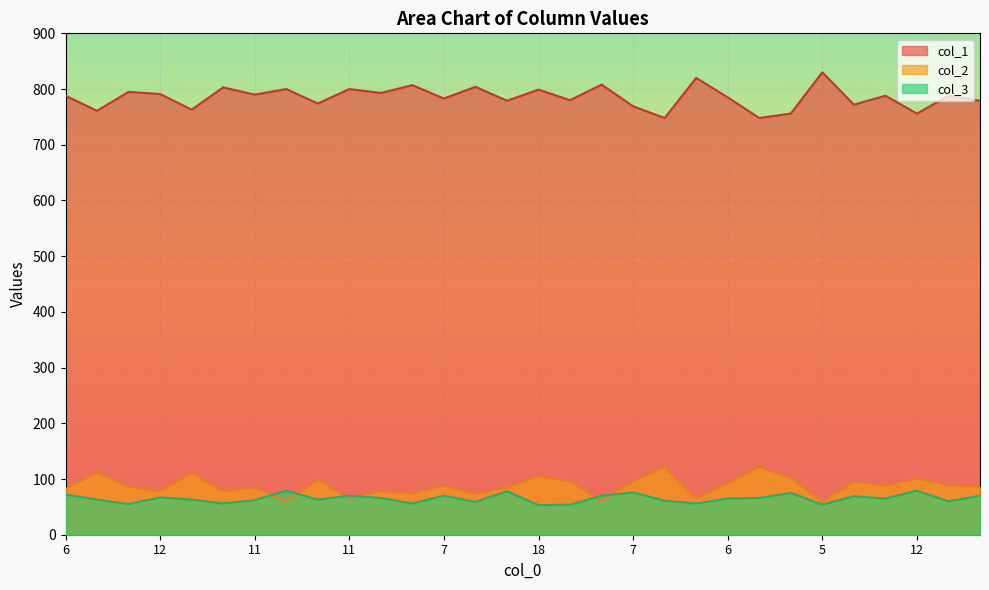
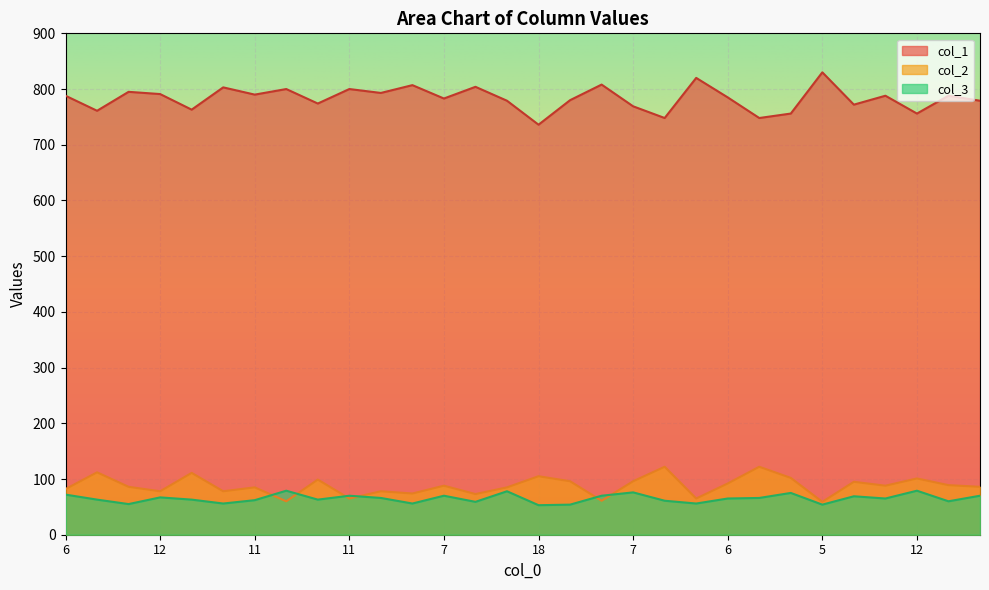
  {
    "col_1": {
-     "18": 800
+     "18": 740
    },
    "col_2": {
      "18": 110
    },
    "col_3": {
      "18": 50
    }
  }
